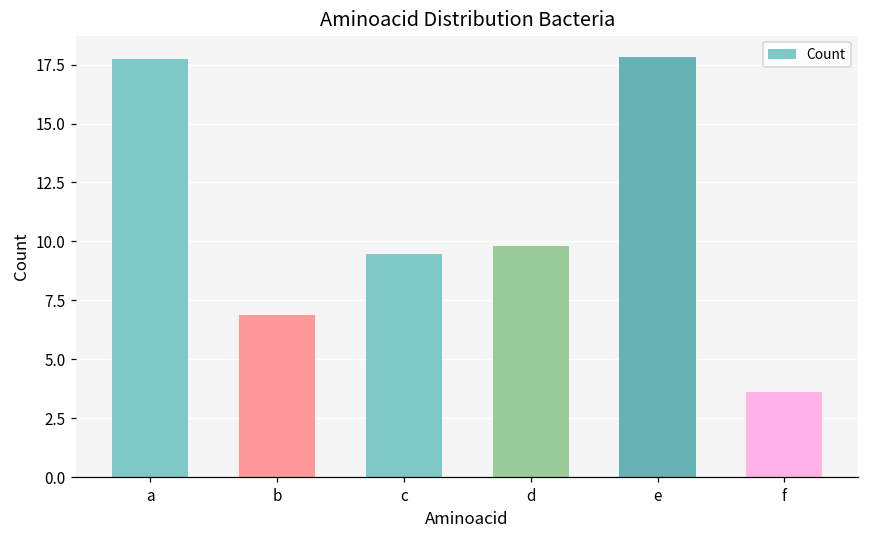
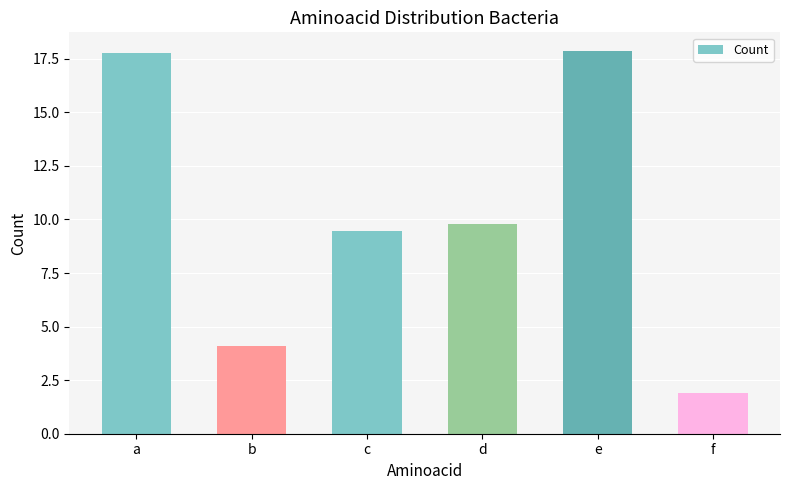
  {
    "a": 17.8,
-   "b": 6.9,
+   "b": 4.1,
    "c": 9.4,
    "d": 9.8,
    "e": 17.8,
-   "f": 3.6
+   "f": 1.9
  }
